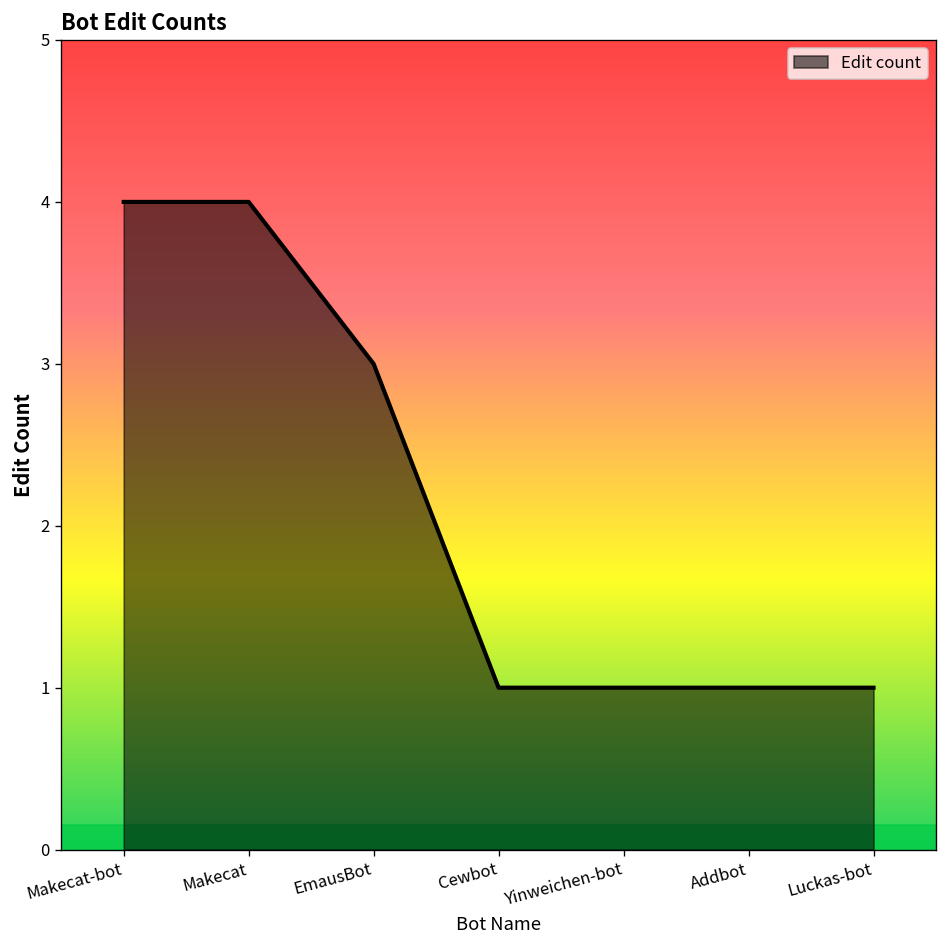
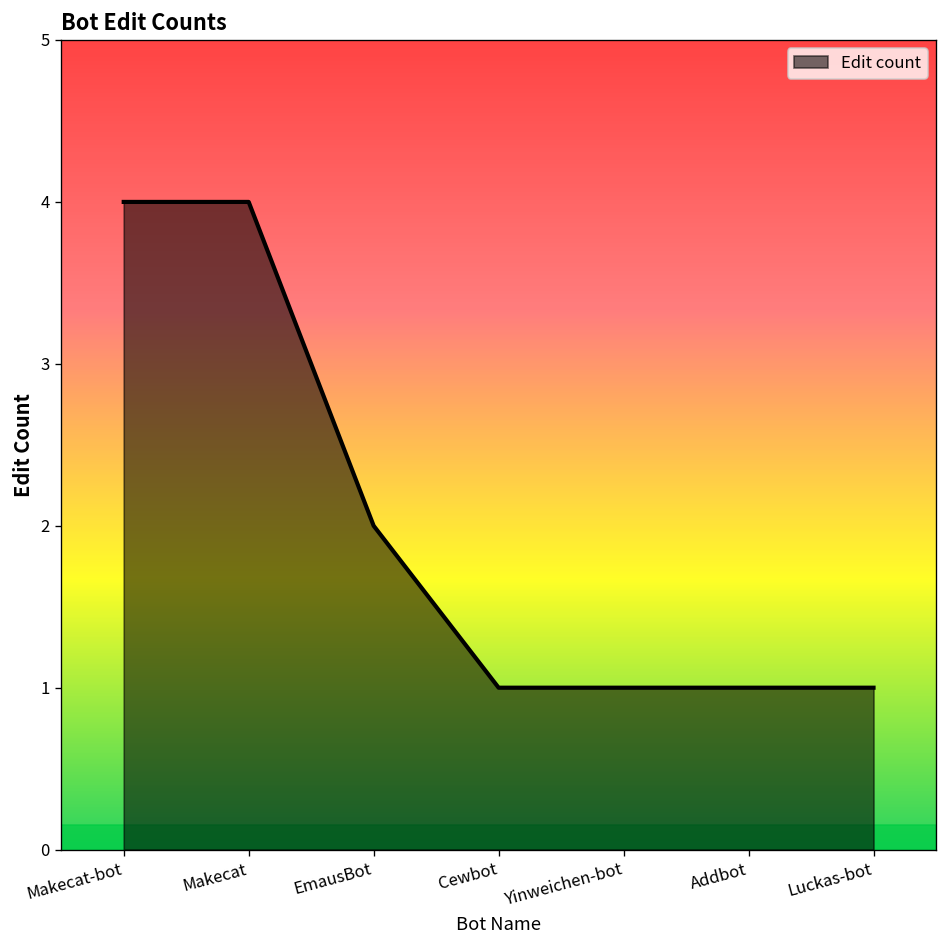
  {
    "Makecat-bot": 4,
    "Makecat": 4,
-   "EmausBot": 3,
+   "EmausBot": 2,
    "Cewbot": 1,
    "Yinweichen-bot": 1,
    "Addbot": 1,
    "Luckas-bot": 1
  }
